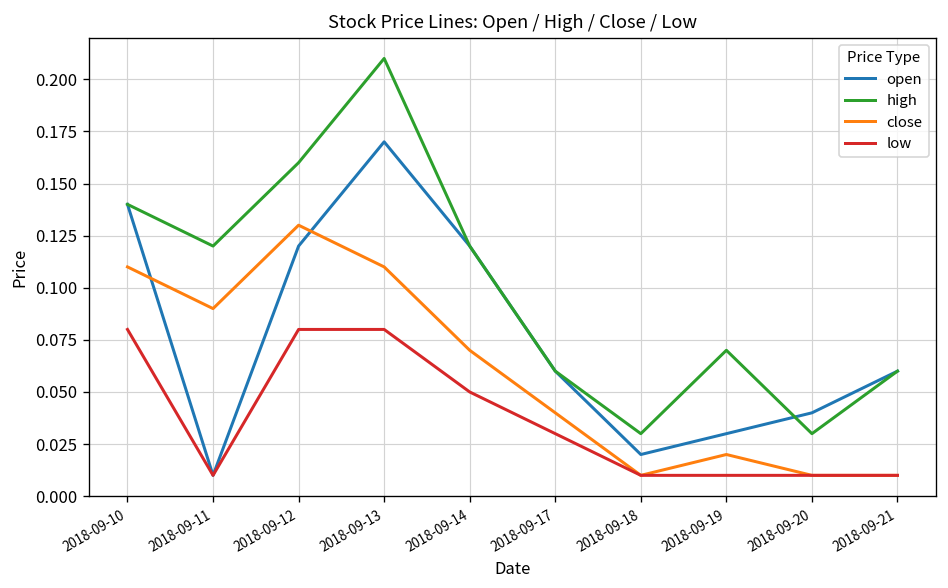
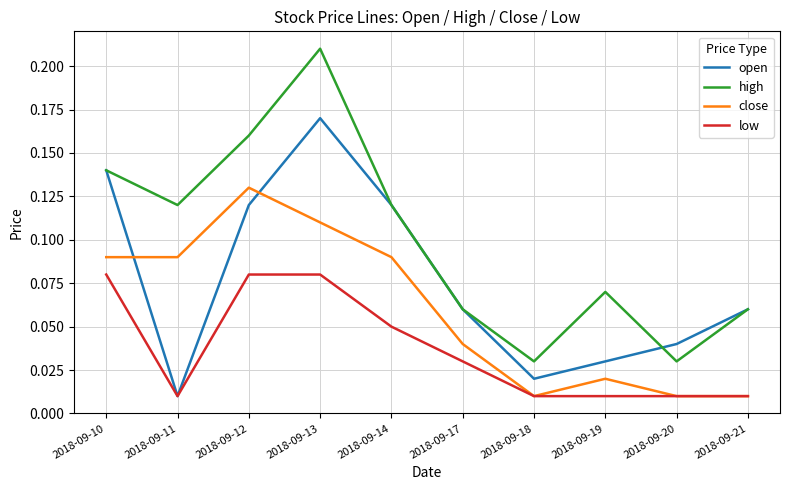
  {
    "open": {
      "2018-09-12": 0.12,
      "2018-09-13": 0.17,
      "2018-09-18": 0.02,
      "2018-09-19": 0.03,
      "2018-09-20": 0.04
    },
    "high": {
      "2018-09-11": 0.12,
      "2018-09-12": 0.16,
      "2018-09-13": 0.21,
      "2018-09-18": 0.03,
      "2018-09-19": 0.07,
      "2018-09-20": 0.03
    },
    "close": {
-     "2018-09-10": 0.11,
+     "2018-09-10": 0.09,
      "2018-09-11": 0.09,
      "2018-09-12": 0.13,
      "2018-09-13": 0.11,
-     "2018-09-14": 0.07,
+     "2018-09-14": 0.09,
      "2018-09-17": 0.04,
      "2018-09-19": 0.02
    },
    "low": {
      "2018-09-10": 0.08,
      "2018-09-12": 0.08,
      "2018-09-13": 0.08,
      "2018-09-14": 0.05,
      "2018-09-17": 0.03,
      "2018-09-19": 0.01
    }
  }
